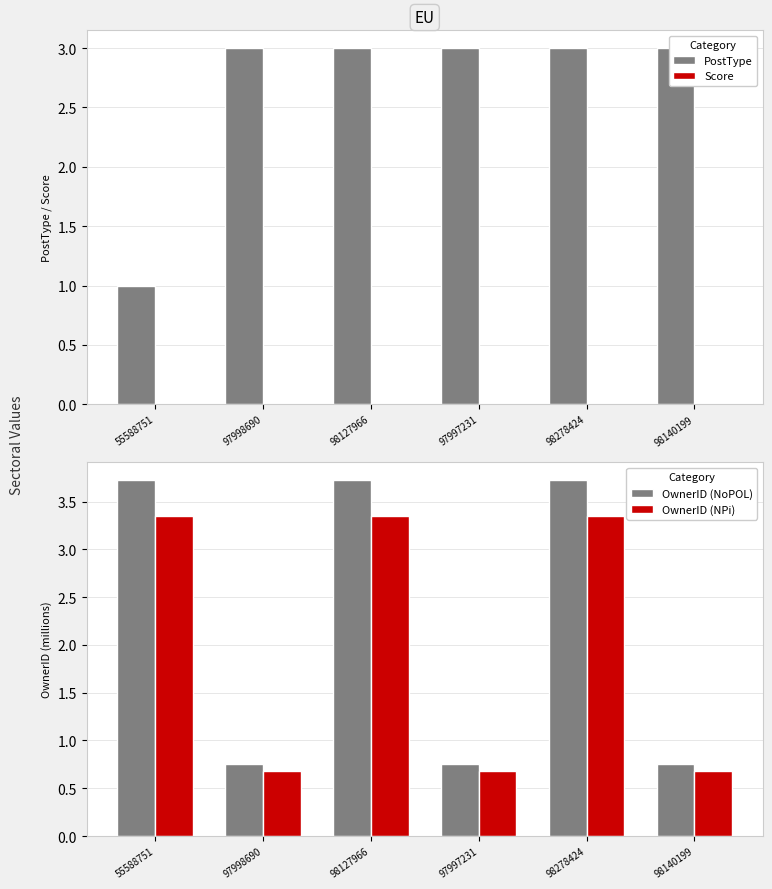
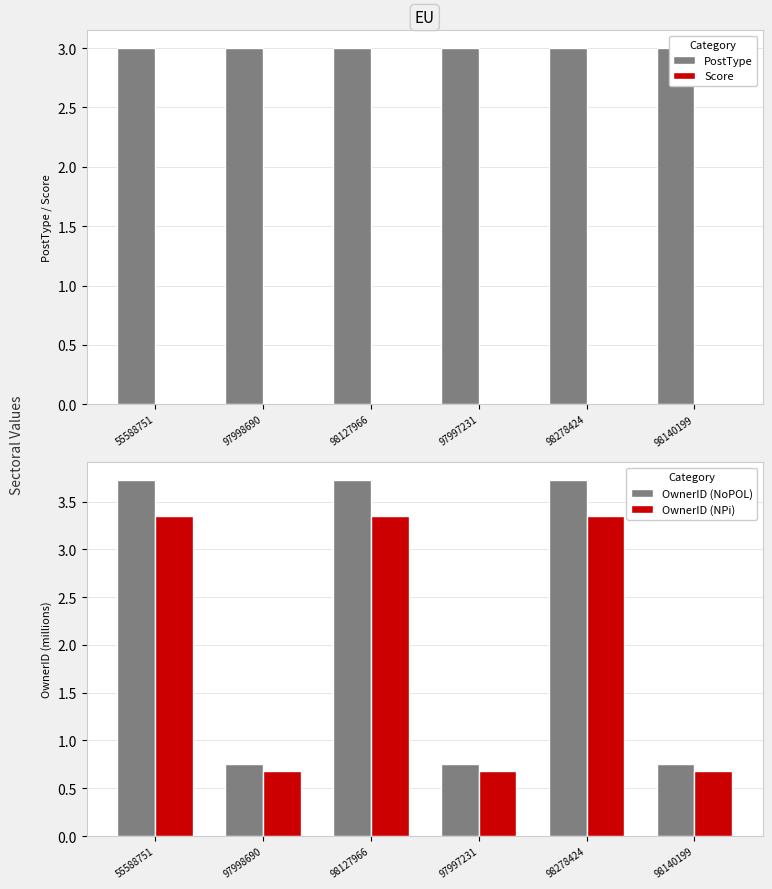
  {
    "EU": {
      "PostType": {
-       "55588751": 1,
+       "55588751": 3,
        "97998690": 3,
        "98127966": 3,
        "97997231": 3,
        "98278424": 3
      },
      "Score": {
        "55588751": 0,
        "97998690": 0,
        "98127966": 0,
        "97997231": 0,
        "98278424": 0,
        "98140199": 0
      }
    }
  }
